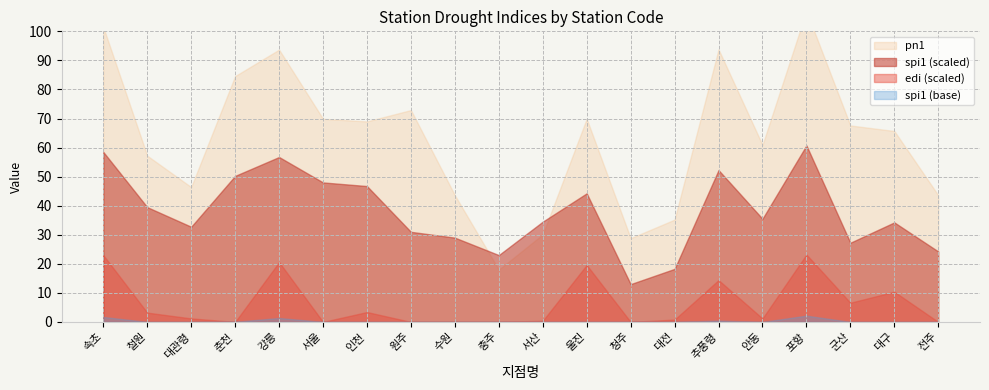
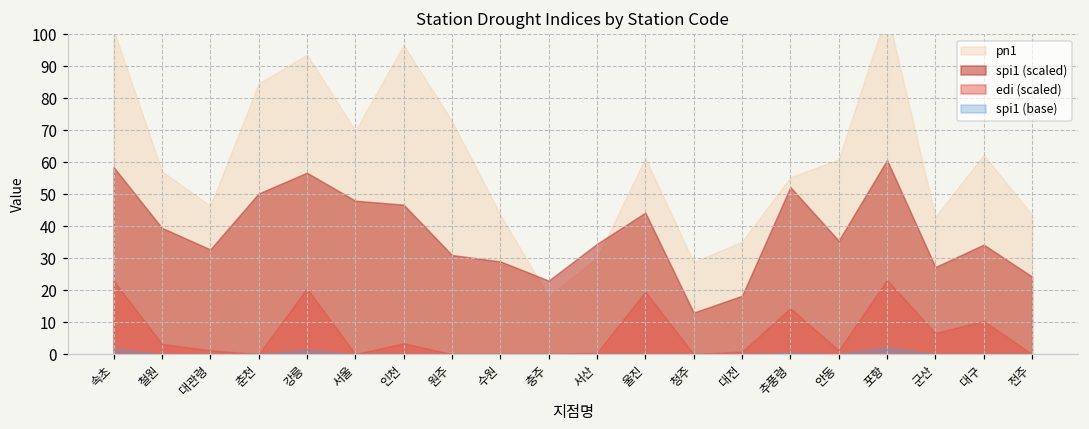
  {
    "pn1": {
      "철원": 57,
      "대관령": 46,
      "춘천": 85,
      "강릉": 94,
      "서울": 70,
-     "인천": 69,
+     "인천": 97,
      "원주": 73,
      "수원": 44,
      "충주": 18,
      "서산": 30,
-     "울진": 70,
+     "울진": 61,
      "청주": 29,
      "대전": 35,
-     "추풍령": 94,
+     "추풍령": 55,
      "안동": 61,
-     "군산": 68,
-     "대구": 66,
+     "군산": 43,
+     "대구": 62,
      "전주": 44
    },
    "spi1 (base)": {
      "속초": 2,
      "철원": 0,
      "대관령": 0,
      "강릉": 1,
      "인천": 0,
      "울진": 0,
      "안동": 0,
      "포항": 2,
      "군산": 0,
      "대구": 0
    }
  }
